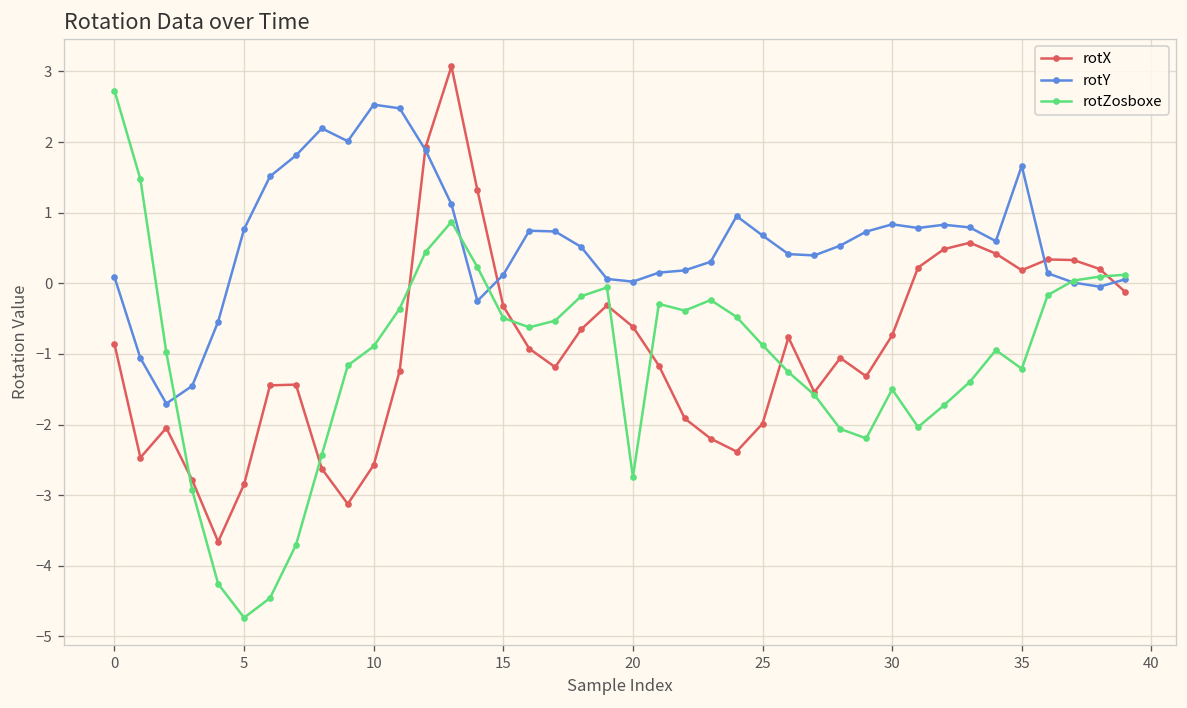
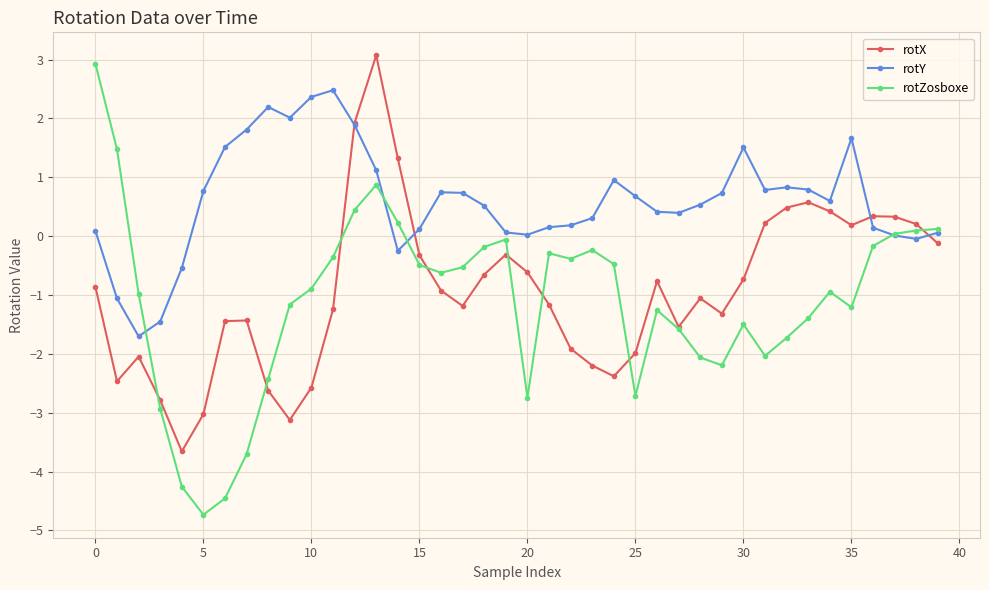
  {
    "rotX": {
      "0": -0.9,
-     "5": -2.8,
+     "5": -3.0,
      "10": -2.6,
      "15": -0.3,
      "20": -0.6,
      "25": -2.0,
      "30": -0.7,
      "35": 0.2
    },
    "rotY": {
      "0": 0.1,
      "5": 0.8,
-     "10": 2.5,
+     "10": 2.4,
      "15": 0.1,
      "20": 0.0,
      "25": 0.7,
-     "30": 0.8,
+     "30": 1.5,
      "35": 1.7
    },
    "rotZosboxe": {
-     "0": 2.7,
+     "0": 2.9,
      "5": -4.7,
      "10": -0.9,
      "15": -0.5,
      "20": -2.7,
-     "25": -0.9,
+     "25": -2.7,
      "30": -1.5,
      "35": -1.2
    }
  }
